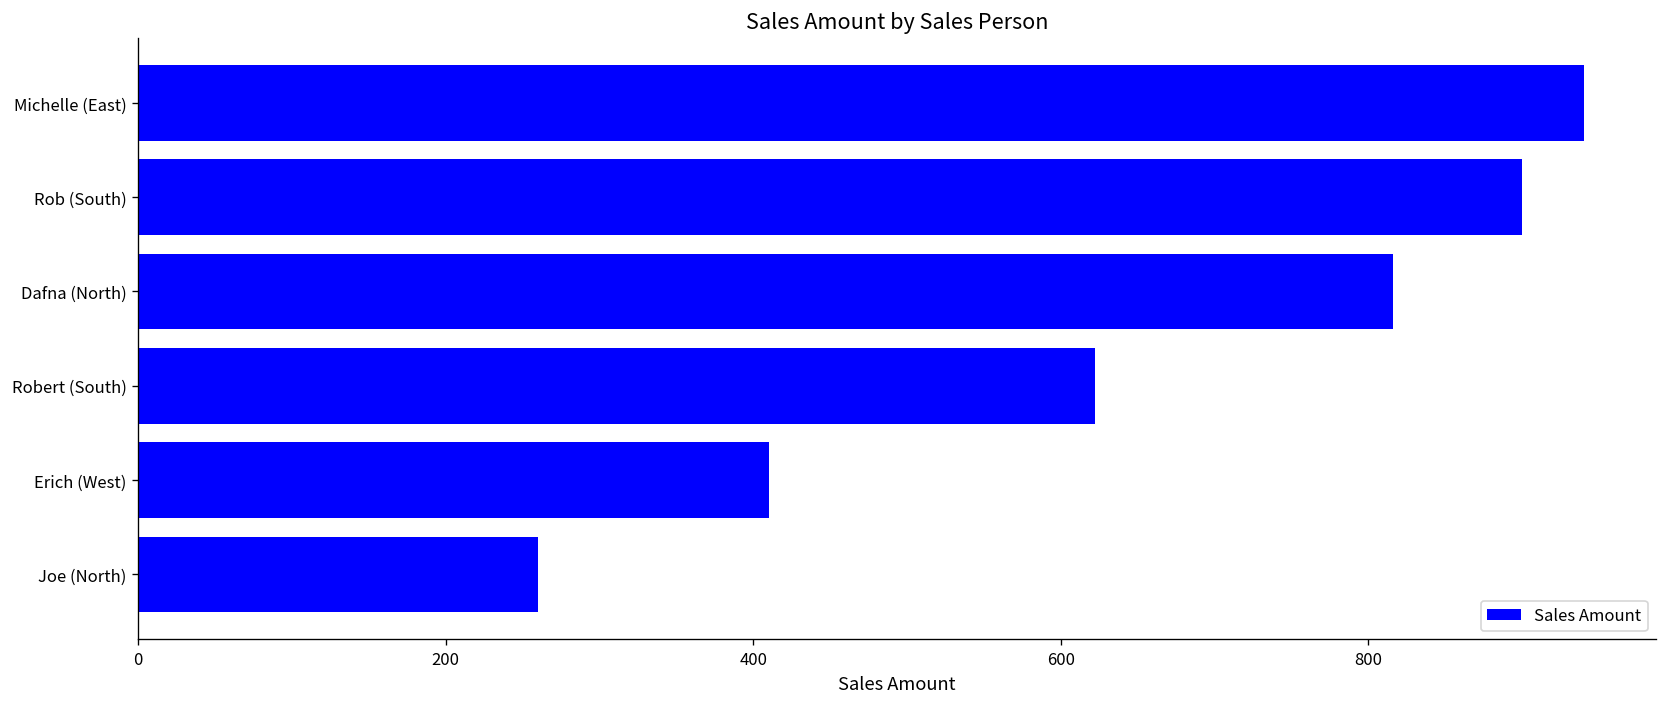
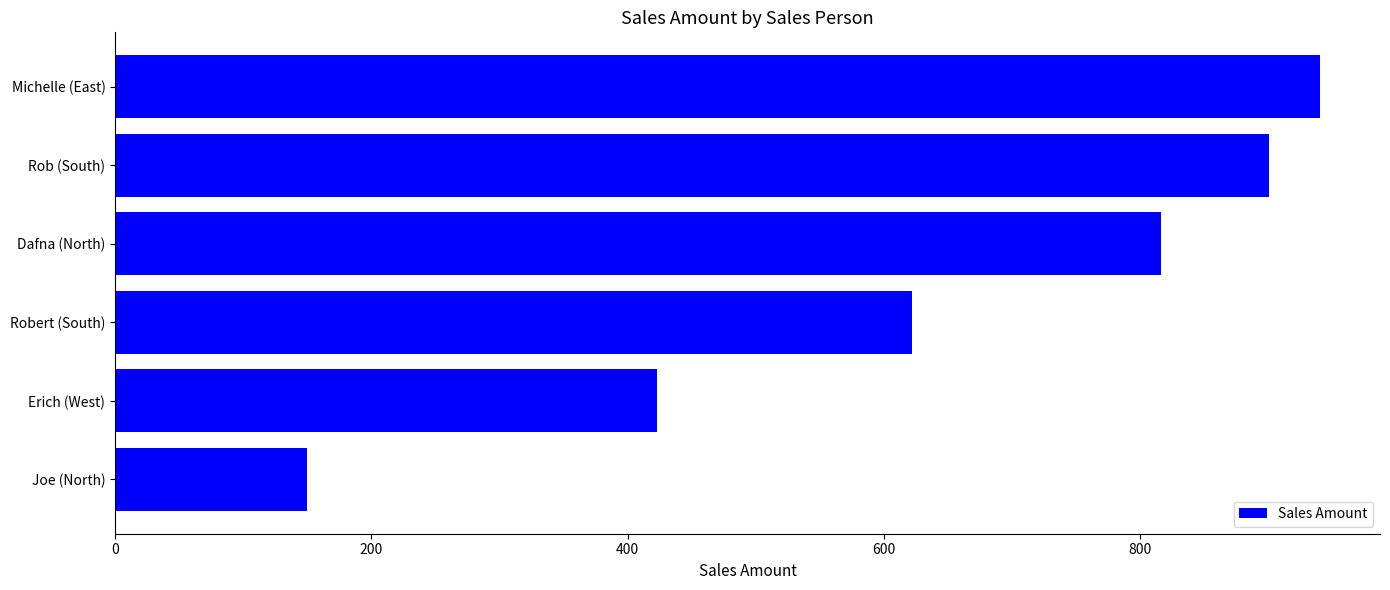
  {
    "Michelle (East)": 940,
    "Rob (South)": 900,
    "Dafna (North)": 816,
    "Robert (South)": 622,
-   "Erich (West)": 410,
-   "Joe (North)": 260
+   "Erich (West)": 423,
+   "Joe (North)": 150
  }
